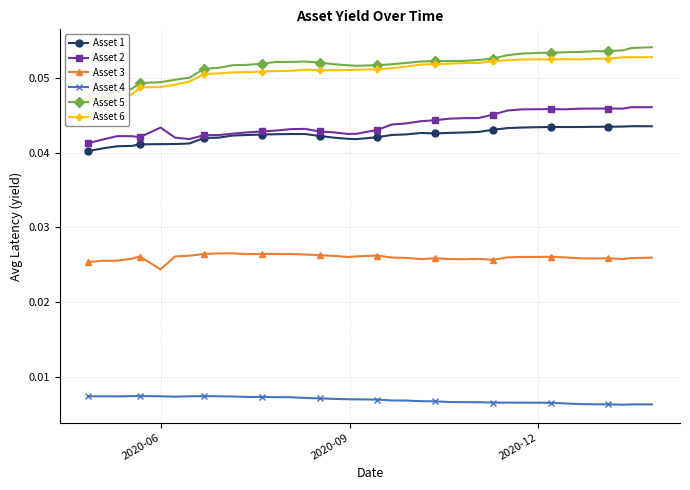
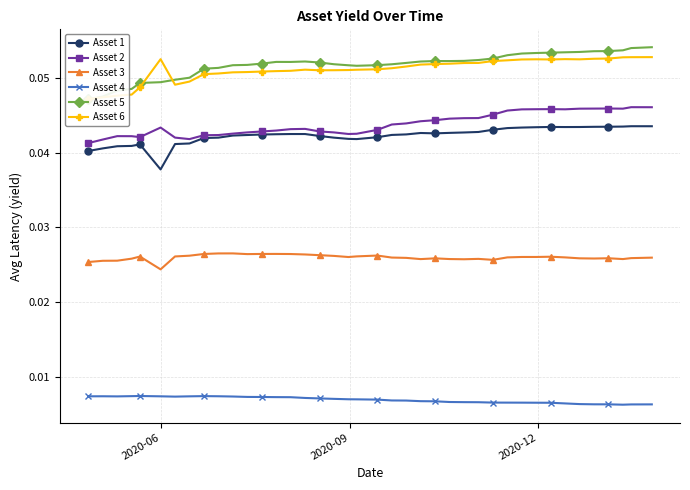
  {
    "Asset 1": {
-     "2020-06": 0.041
+     "2020-06": 0.038
    },
    "Asset 2": {
      "2020-06": 0.043
    },
    "Asset 3": {
      "2020-06": 0.024
    },
    "Asset 4": {
      "2020-06": 0.007
    },
    "Asset 5": {
      "2020-06": 0.049
    },
    "Asset 6": {
-     "2020-06": 0.049
+     "2020-06": 0.053
    }
  }
